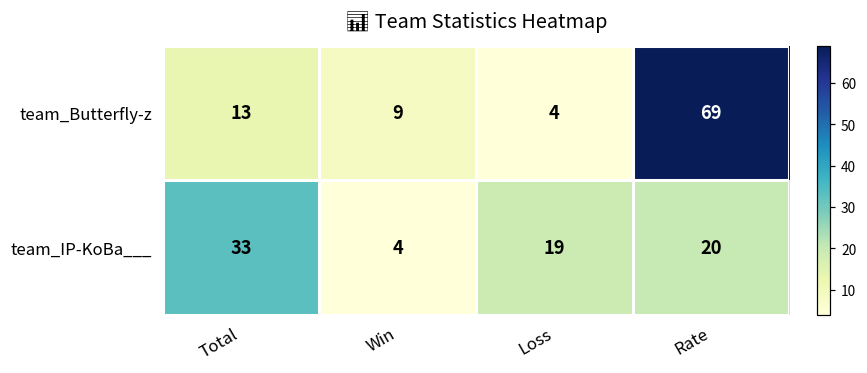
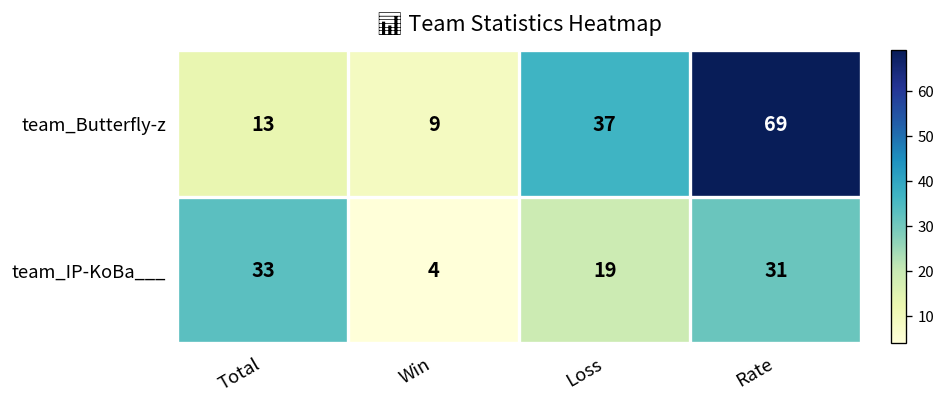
  {
    "team_Butterfly-z": {
      "Total": 13,
      "Win": 9,
-     "Loss": 4,
+     "Loss": 37,
      "Rate": 69
    },
    "team_IP-KoBa___": {
      "Total": 33,
      "Win": 4,
      "Loss": 19,
-     "Rate": 20
+     "Rate": 31
    }
  }
